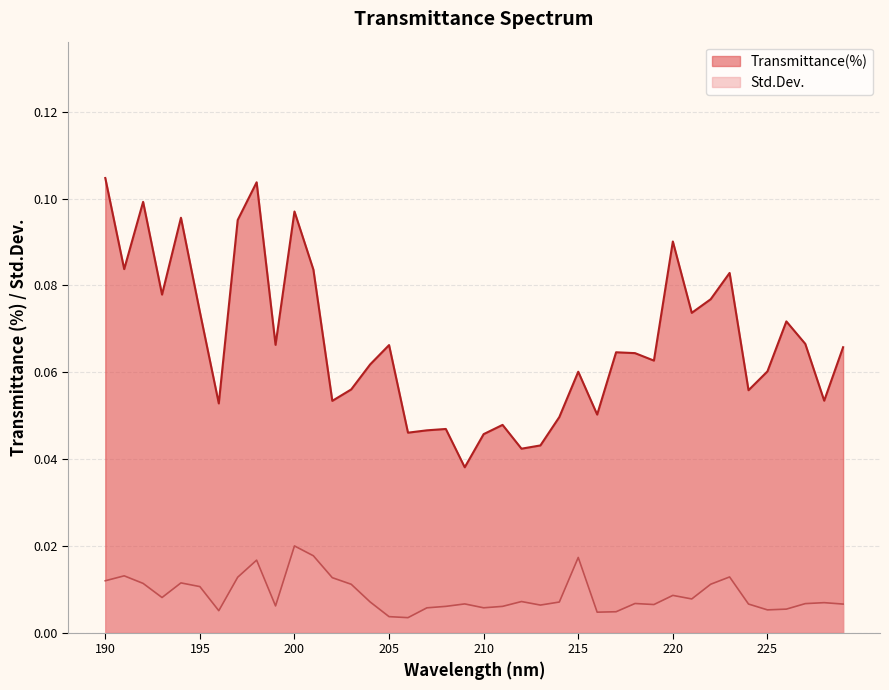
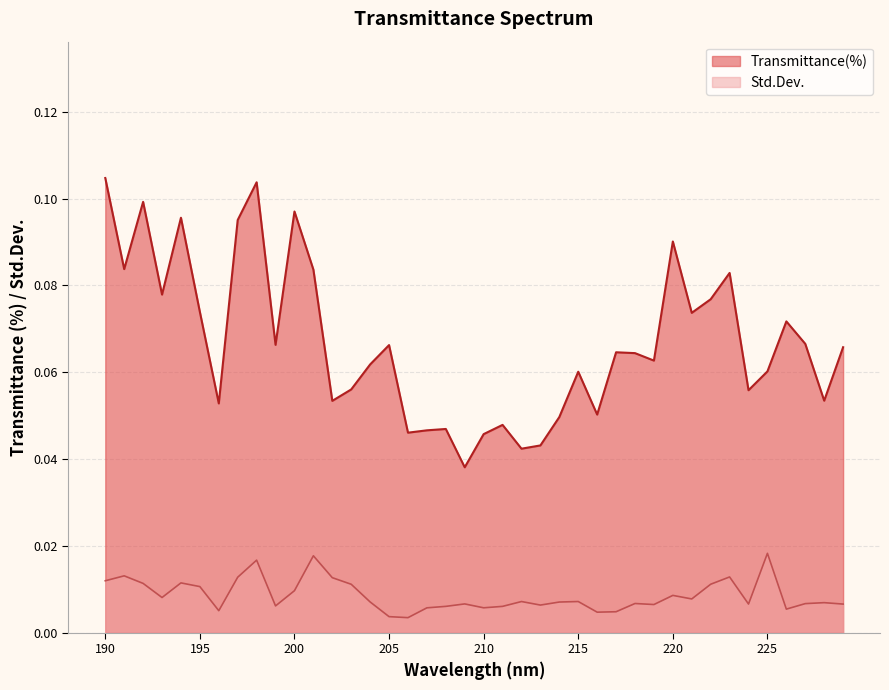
  {
    "Transmittance(%)": {
      "190": 0.105,
      "195": 0.074,
      "200": 0.097,
      "205": 0.066,
      "210": 0.046,
      "215": 0.060,
      "220": 0.090,
      "225": 0.060
    },
    "Std.Dev.": {
      "190": 0.012,
      "195": 0.011,
-     "200": 0.020,
+     "200": 0.010,
      "205": 0.004,
      "210": 0.006,
-     "215": 0.017,
+     "215": 0.007,
      "220": 0.009,
-     "225": 0.005
+     "225": 0.018
    }
  }
